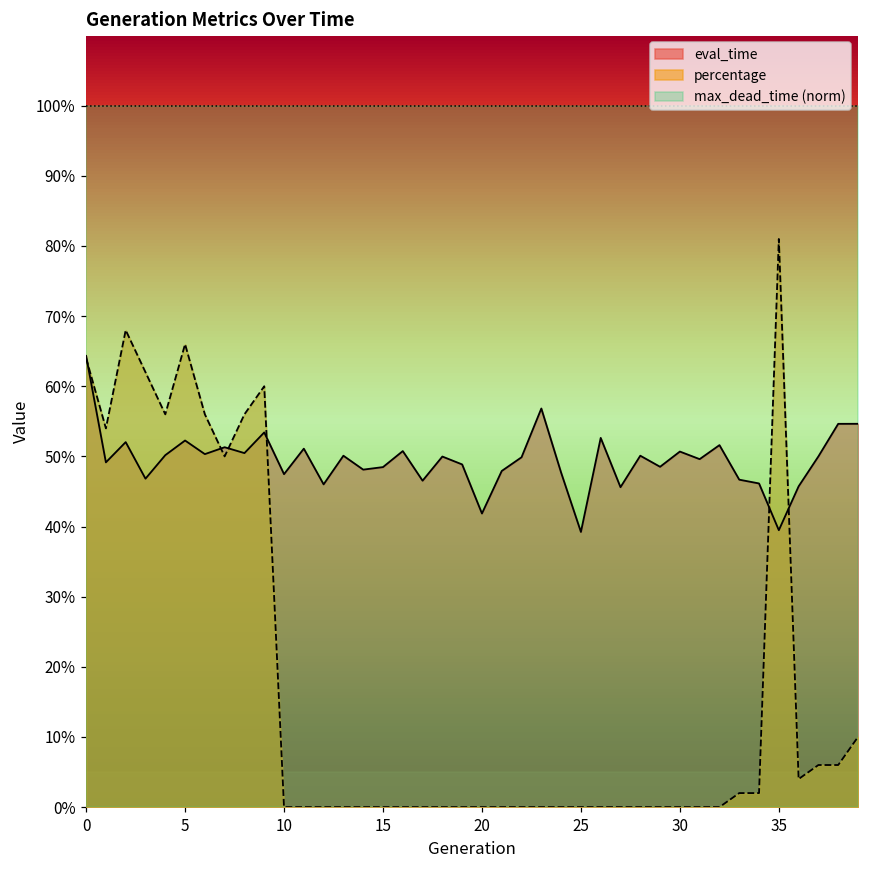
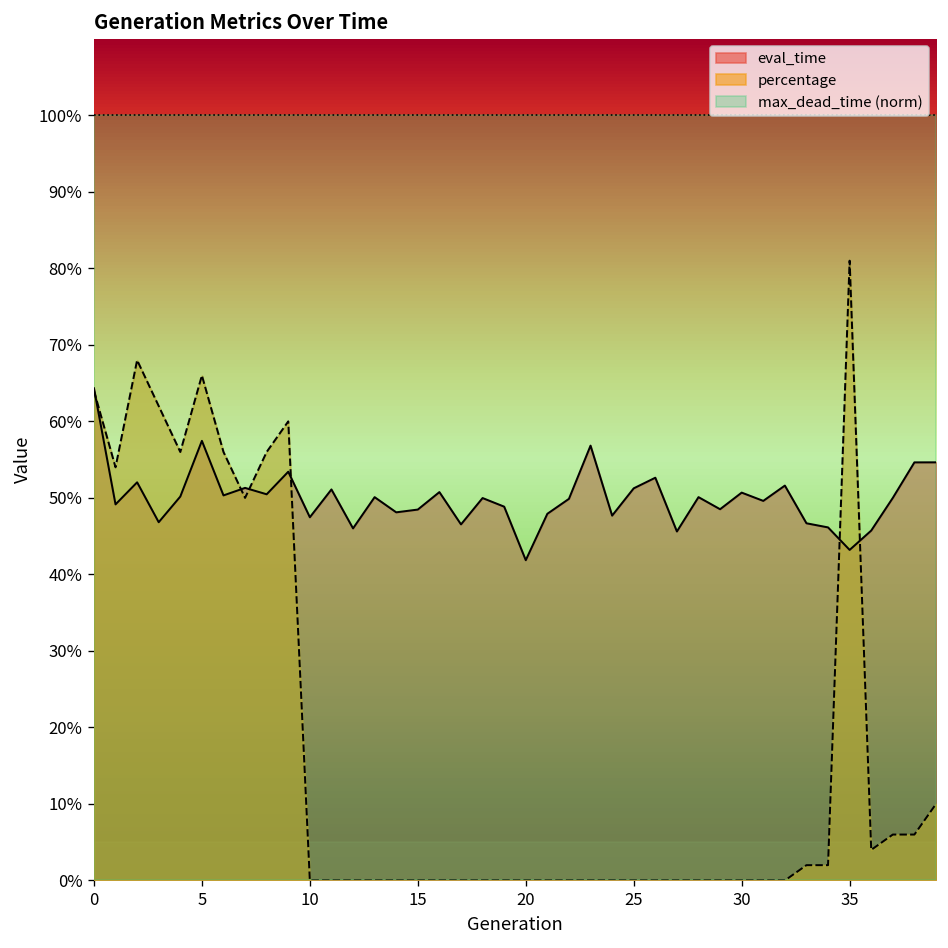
  {
    "eval_time": {
-     "5": "52%",
+     "5": "57%",
      "10": "47%",
      "15": "48%",
      "20": "42%",
-     "25": "39%",
+     "25": "51%",
      "30": "51%",
-     "35": "39%"
+     "35": "43%"
    },
    "percentage": {
      "5": "66%",
      "10": "0%",
      "15": "0%",
      "20": "0%",
      "25": "0%",
      "30": "0%",
      "35": "81%"
    },
    "max_dead_time (norm)": {
      "0": "100%",
      "5": "100%",
      "10": "100%",
      "15": "100%",
      "20": "100%",
      "25": "100%"
    }
  }
